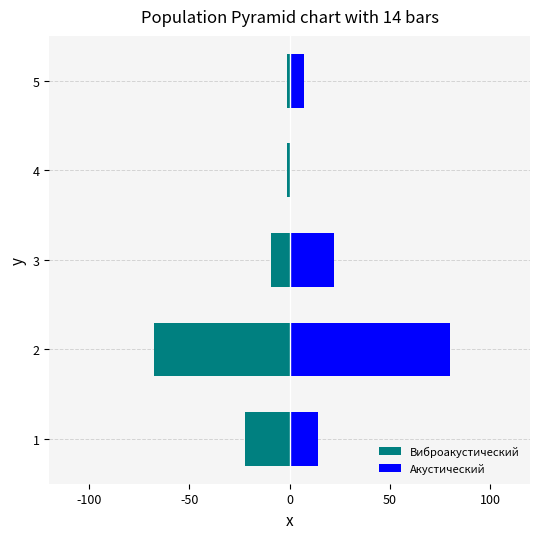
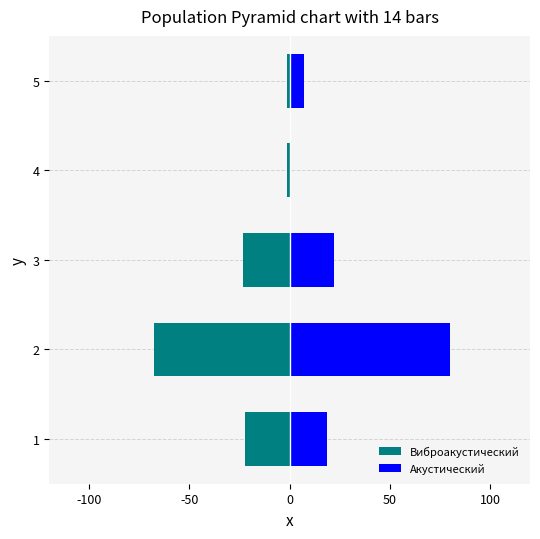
  {
    "Виброакустический": {
-     "3": -9,
+     "3": -23,
      "2": -68,
      "1": -22
    },
    "Акустический": {
      "5": 7,
      "3": 22,
      "2": 80,
-     "1": 14
+     "1": 18
    }
  }
